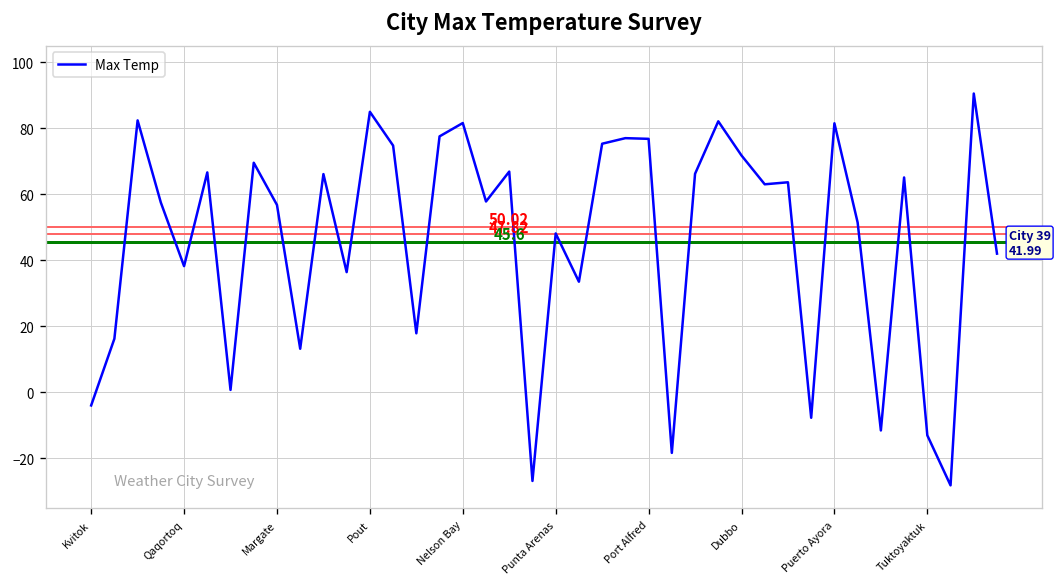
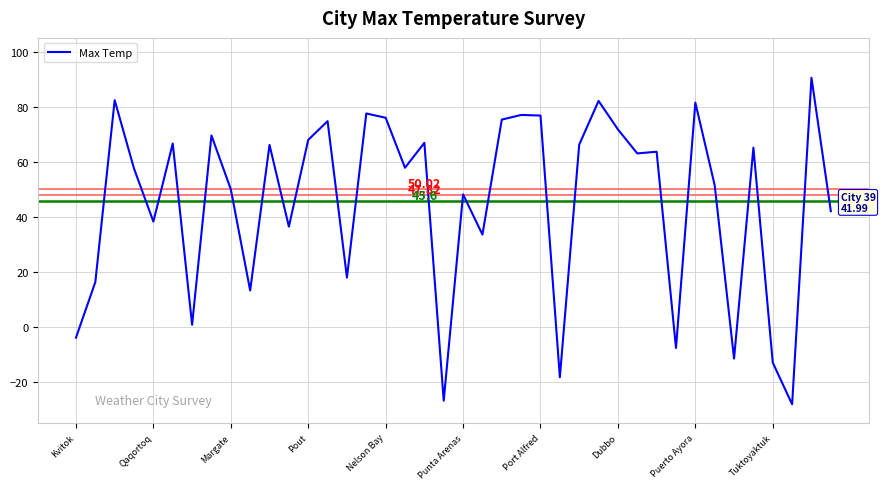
  {
    "Kvitok": -4,
    "Qaqortoq": 38,
-   "Margate": 57,
-   "Pout": 85,
-   "Nelson Bay": 82,
+   "Margate": 50,
+   "Pout": 68,
+   "Nelson Bay": 76,
    "Punta Arenas": 48,
    "Port Alfred": 77,
    "Dubbo": 72,
    "Puerto Ayora": 81,
    "Tuktoyaktuk": -13
  }
